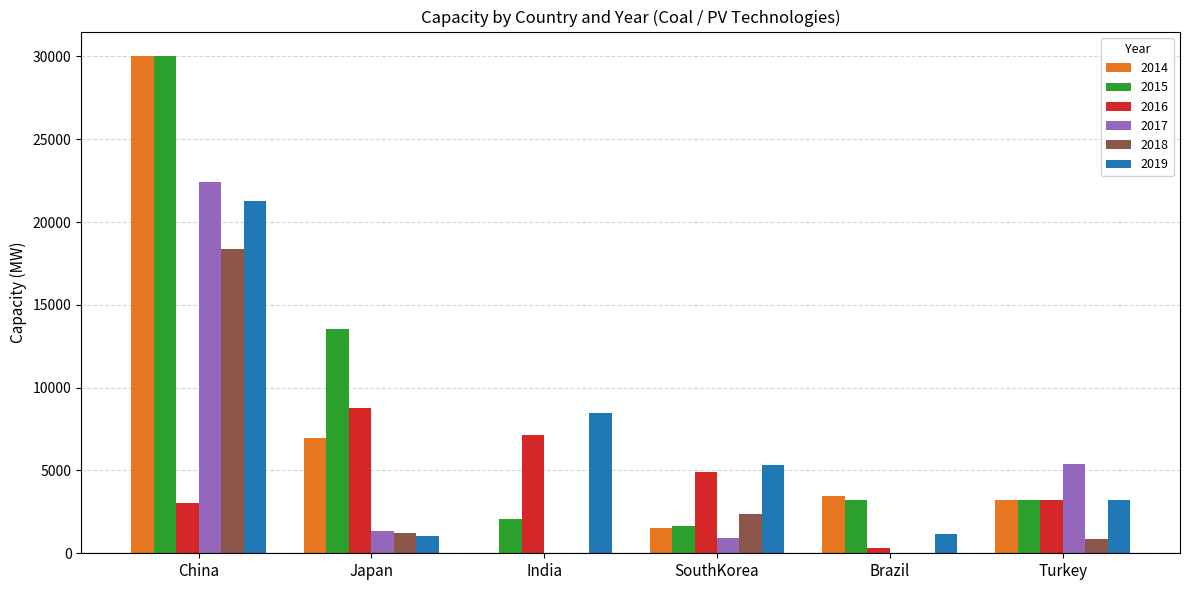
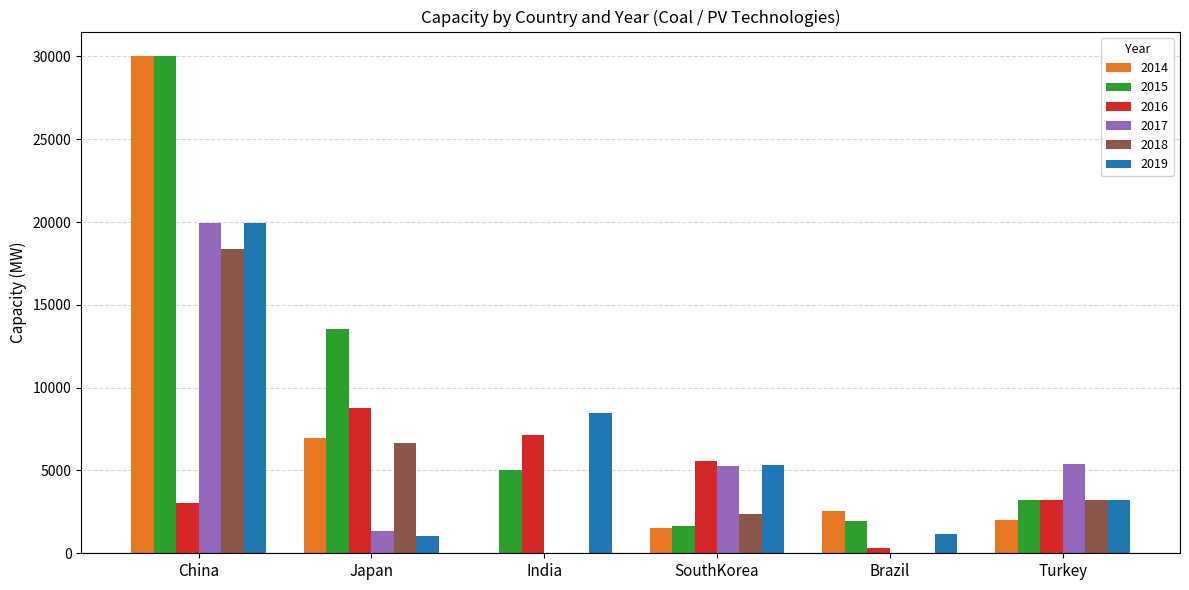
  {
    "2014": {
      "China": 30000,
      "Japan": 7000,
      "India": 0,
      "SouthKorea": 1500,
-     "Brazil": 3500,
-     "Turkey": 3200
+     "Brazil": 2500,
+     "Turkey": 2000
    },
    "2015": {
      "China": 30000,
      "Japan": 13600,
-     "India": 2100,
+     "India": 5000,
      "SouthKorea": 1600,
-     "Brazil": 3200,
+     "Brazil": 2000,
      "Turkey": 3200
    },
    "2016": {
      "China": 3100,
      "Japan": 8800,
      "India": 7200,
-     "SouthKorea": 4900,
+     "SouthKorea": 5600,
      "Brazil": 300,
      "Turkey": 3200
    },
    "2017": {
-     "China": 22400,
+     "China": 20000,
      "Japan": 1300,
-     "SouthKorea": 900,
+     "SouthKorea": 5300,
      "Brazil": 0,
      "Turkey": 5400
    },
    "2018": {
      "China": 18400,
-     "Japan": 1200,
+     "Japan": 6600,
      "India": 0,
      "SouthKorea": 2400,
      "Brazil": 0,
-     "Turkey": 900
+     "Turkey": 3200
    },
    "2019": {
-     "China": 21300,
+     "China": 19900,
      "Japan": 1000,
      "India": 8500,
      "SouthKorea": 5300,
      "Brazil": 1200,
      "Turkey": 3200
    }
  }
